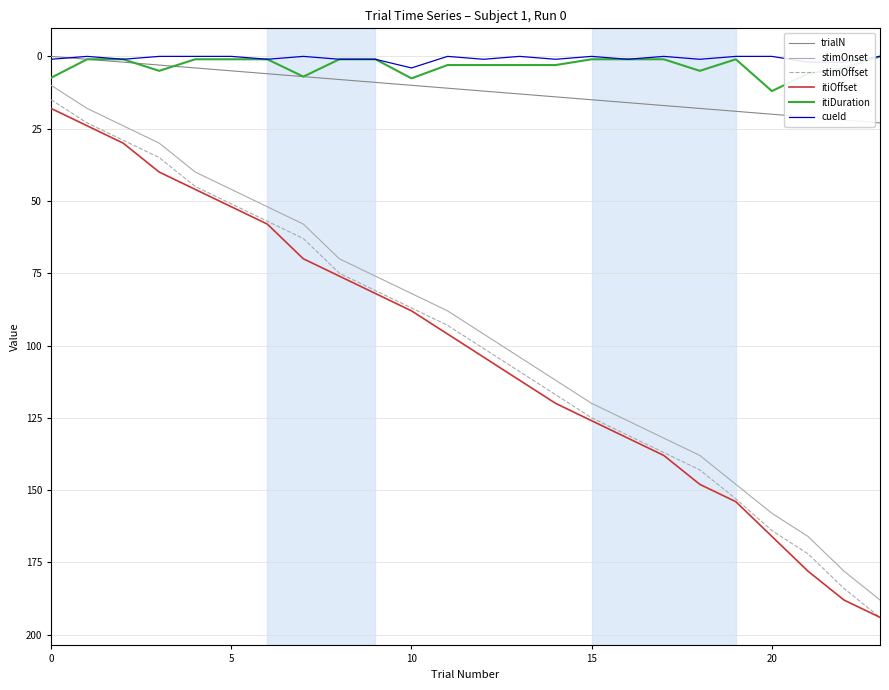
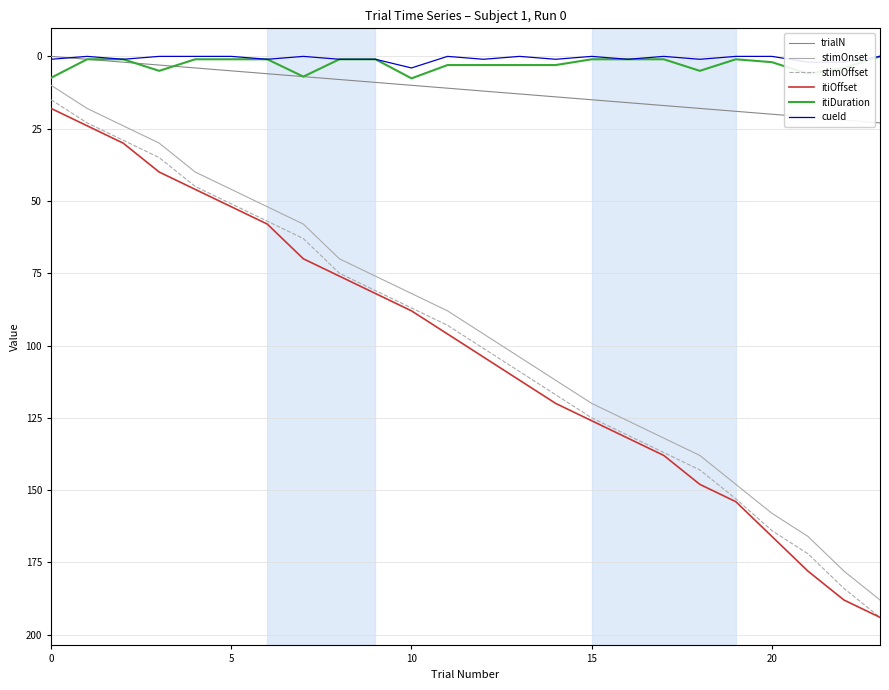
  {
    "itiOffset": {
      "0": 18,
      "5": 52,
      "10": 88,
      "15": 126,
      "20": 166
    },
    "itiDuration": {
      "0": 7,
      "5": 1,
      "10": 8,
      "15": 1,
-     "20": 12
+     "20": 2
    },
    "cueId": {
      "0": 1,
      "5": 0,
      "10": 4,
      "15": 0,
      "20": 0
    }
  }
